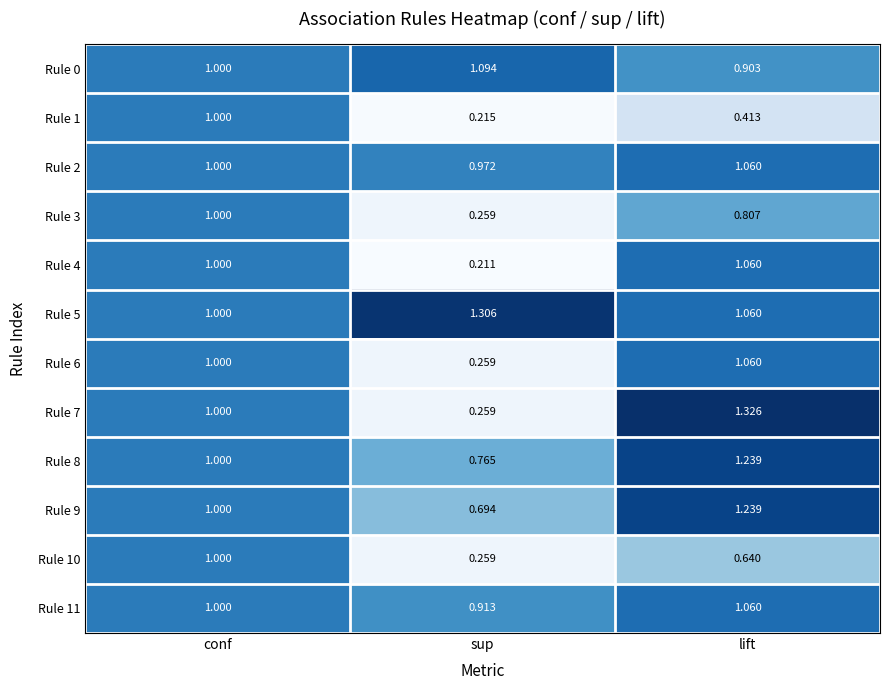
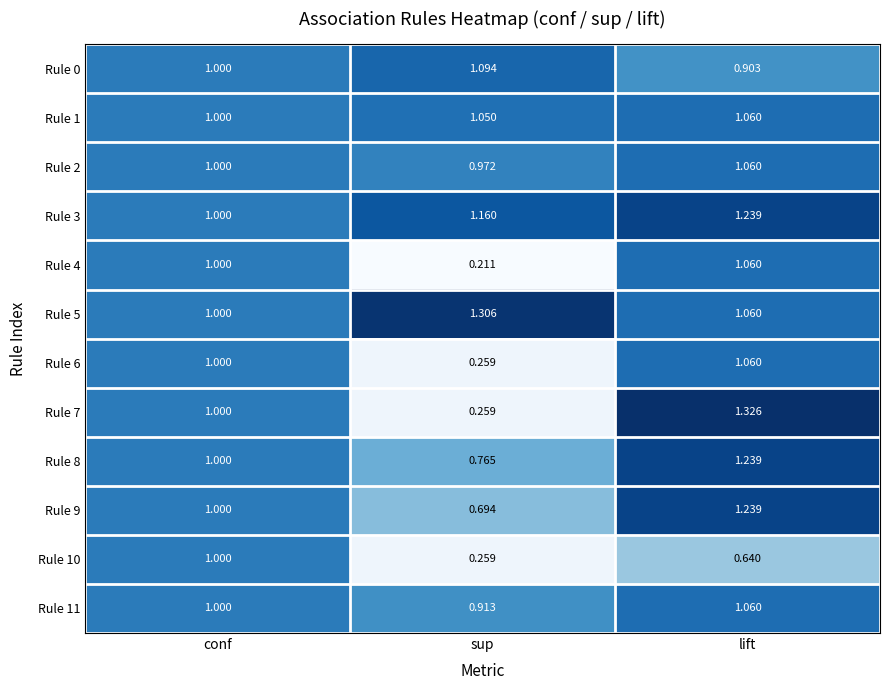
  {
    "Rule 0": {
      "conf": 1.000,
      "sup": 1.094,
      "lift": 0.903
    },
    "Rule 1": {
      "conf": 1.000,
-     "sup": 0.215,
-     "lift": 0.413
+     "sup": 1.050,
+     "lift": 1.060
    },
    "Rule 2": {
      "conf": 1.000,
      "sup": 0.972,
      "lift": 1.060
    },
    "Rule 3": {
      "conf": 1.000,
-     "sup": 0.259,
-     "lift": 0.807
+     "sup": 1.160,
+     "lift": 1.239
    },
    "Rule 4": {
      "conf": 1.000,
      "sup": 0.211,
      "lift": 1.060
    },
    "Rule 5": {
      "conf": 1.000,
      "sup": 1.306,
      "lift": 1.060
    },
    "Rule 6": {
      "conf": 1.000,
      "sup": 0.259,
      "lift": 1.060
    },
    "Rule 7": {
      "conf": 1.000,
      "sup": 0.259,
      "lift": 1.326
    },
    "Rule 8": {
      "conf": 1.000,
      "sup": 0.765,
      "lift": 1.239
    },
    "Rule 9": {
      "conf": 1.000,
      "sup": 0.694,
      "lift": 1.239
    },
    "Rule 10": {
      "conf": 1.000,
      "sup": 0.259,
      "lift": 0.640
    },
    "Rule 11": {
      "conf": 1.000,
      "sup": 0.913,
      "lift": 1.060
    }
  }
